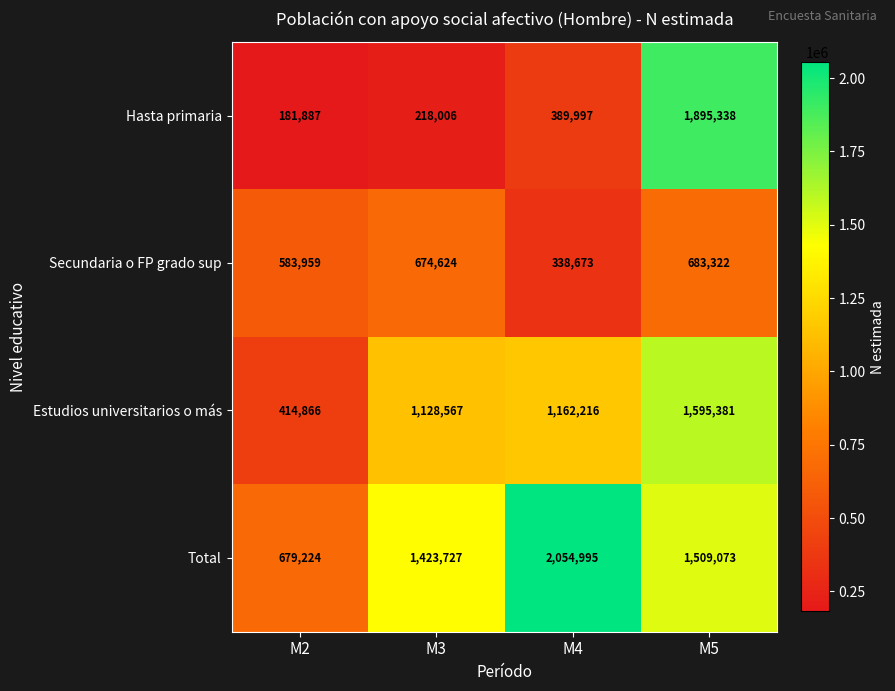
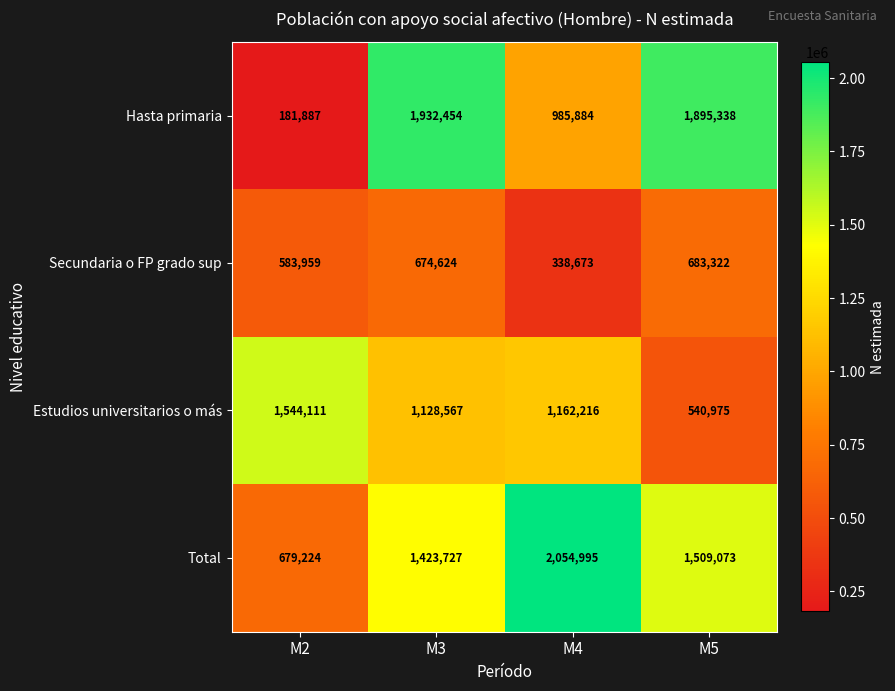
  {
    "Hasta primaria": {
      "M2": "181,887",
-     "M3": "218,006",
-     "M4": "389,997",
+     "M3": "1,932,454",
+     "M4": "985,884",
      "M5": "1,895,338"
    },
    "Secundaria o FP grado sup": {
      "M2": "583,959",
      "M3": "674,624",
      "M4": "338,673",
      "M5": "683,322"
    },
    "Estudios universitarios o más": {
-     "M2": "414,866",
+     "M2": "1,544,111",
      "M3": "1,128,567",
      "M4": "1,162,216",
-     "M5": "1,595,381"
+     "M5": "540,975"
    },
    "Total": {
      "M2": "679,224",
      "M3": "1,423,727",
      "M4": "2,054,995",
      "M5": "1,509,073"
    }
  }
